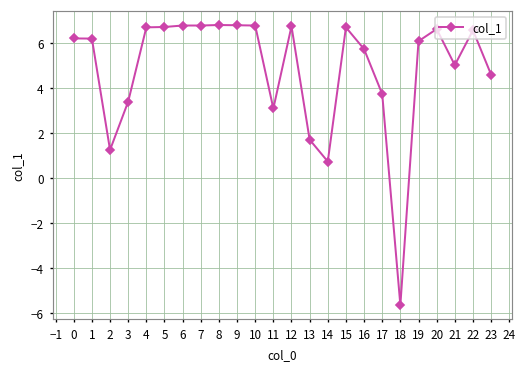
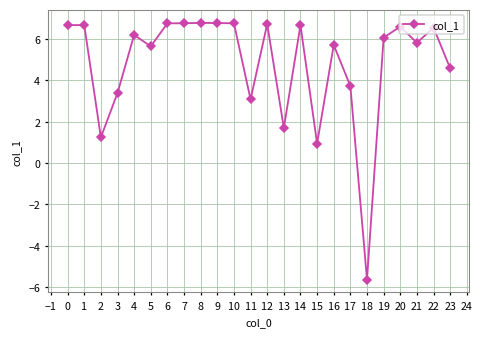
  {
-   "0": 6.2,
-   "1": 6.2,
+   "0": 6.7,
+   "1": 6.7,
    "2": 1.2,
    "3": 3.4,
-   "4": 6.7,
-   "5": 6.7,
+   "4": 6.2,
+   "5": 5.6,
    "6": 6.8,
    "7": 6.8,
    "8": 6.8,
    "9": 6.8,
    "10": 6.8,
    "11": 3.1,
    "12": 6.7,
    "13": 1.7,
-   "14": 0.7,
-   "15": 6.7,
+   "14": 6.7,
+   "15": 0.9,
    "16": 5.7,
    "17": 3.7,
    "18": -5.6,
    "19": 6.1,
-   "21": 5.0,
+   "21": 5.8,
    "23": 4.6
  }
